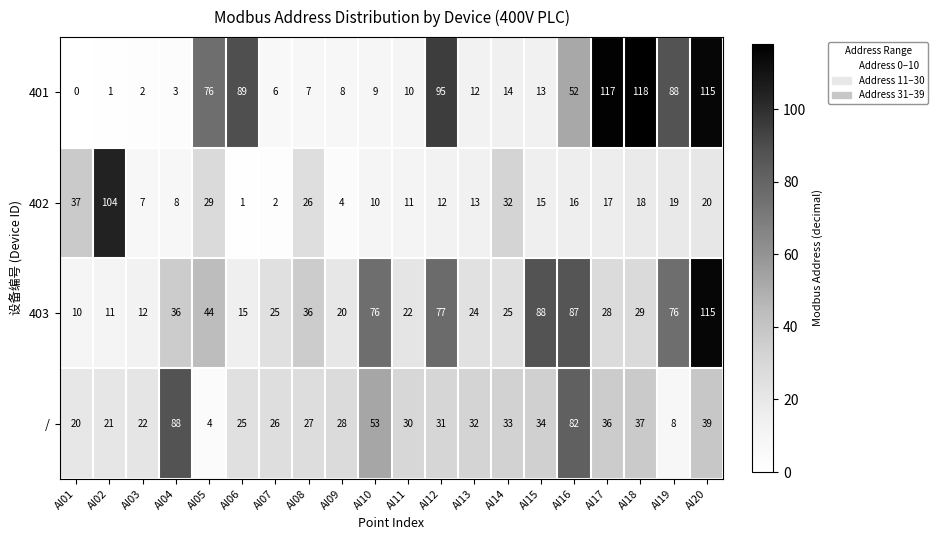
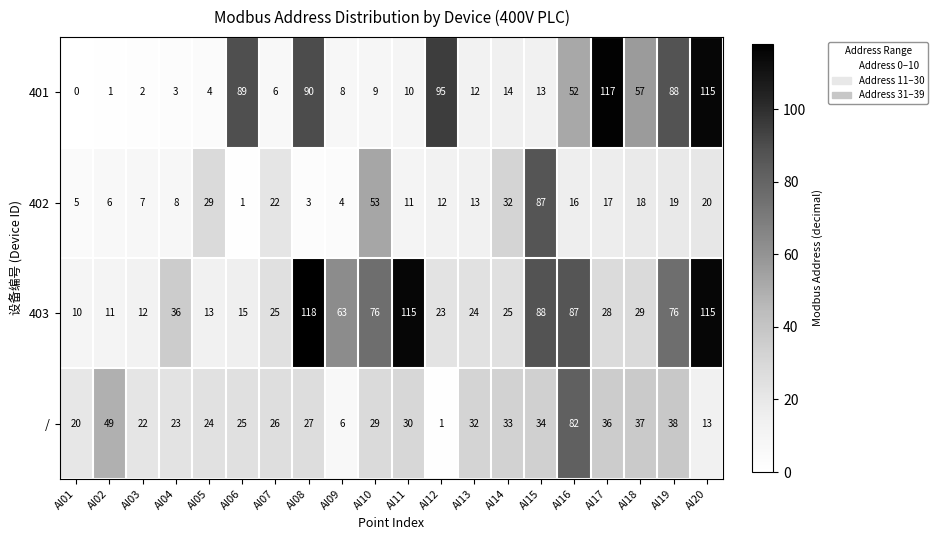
  {
    "401": {
      "AI01": 0,
      "AI02": 1,
      "AI03": 2,
      "AI04": 3,
-     "AI05": 76,
+     "AI05": 4,
      "AI06": 89,
      "AI07": 6,
-     "AI08": 7,
+     "AI08": 90,
      "AI09": 8,
      "AI10": 9,
      "AI11": 10,
      "AI12": 95,
      "AI13": 12,
      "AI14": 14,
      "AI15": 13,
      "AI16": 52,
      "AI17": 117,
-     "AI18": 118,
+     "AI18": 57,
      "AI19": 88,
      "AI20": 115
    },
    "402": {
-     "AI01": 37,
-     "AI02": 104,
+     "AI01": 5,
+     "AI02": 6,
      "AI03": 7,
      "AI04": 8,
      "AI05": 29,
      "AI06": 1,
-     "AI07": 2,
-     "AI08": 26,
+     "AI07": 22,
+     "AI08": 3,
      "AI09": 4,
-     "AI10": 10,
+     "AI10": 53,
      "AI11": 11,
      "AI12": 12,
      "AI13": 13,
      "AI14": 32,
-     "AI15": 15,
+     "AI15": 87,
      "AI16": 16,
      "AI17": 17,
      "AI18": 18,
      "AI19": 19,
      "AI20": 20
    },
    "403": {
      "AI01": 10,
      "AI02": 11,
      "AI03": 12,
      "AI04": 36,
-     "AI05": 44,
+     "AI05": 13,
      "AI06": 15,
      "AI07": 25,
-     "AI08": 36,
-     "AI09": 20,
+     "AI08": 118,
+     "AI09": 63,
      "AI10": 76,
-     "AI11": 22,
-     "AI12": 77,
+     "AI11": 115,
+     "AI12": 23,
      "AI13": 24,
      "AI14": 25,
      "AI15": 88,
      "AI16": 87,
      "AI17": 28,
      "AI18": 29,
      "AI19": 76,
      "AI20": 115
    },
    "/": {
      "AI01": 20,
-     "AI02": 21,
+     "AI02": 49,
      "AI03": 22,
-     "AI04": 88,
-     "AI05": 4,
+     "AI04": 23,
+     "AI05": 24,
      "AI06": 25,
      "AI07": 26,
      "AI08": 27,
-     "AI09": 28,
-     "AI10": 53,
+     "AI09": 6,
+     "AI10": 29,
      "AI11": 30,
-     "AI12": 31,
+     "AI12": 1,
      "AI13": 32,
      "AI14": 33,
      "AI15": 34,
      "AI16": 82,
      "AI17": 36,
      "AI18": 37,
-     "AI19": 8,
-     "AI20": 39
+     "AI19": 38,
+     "AI20": 13
    }
  }
